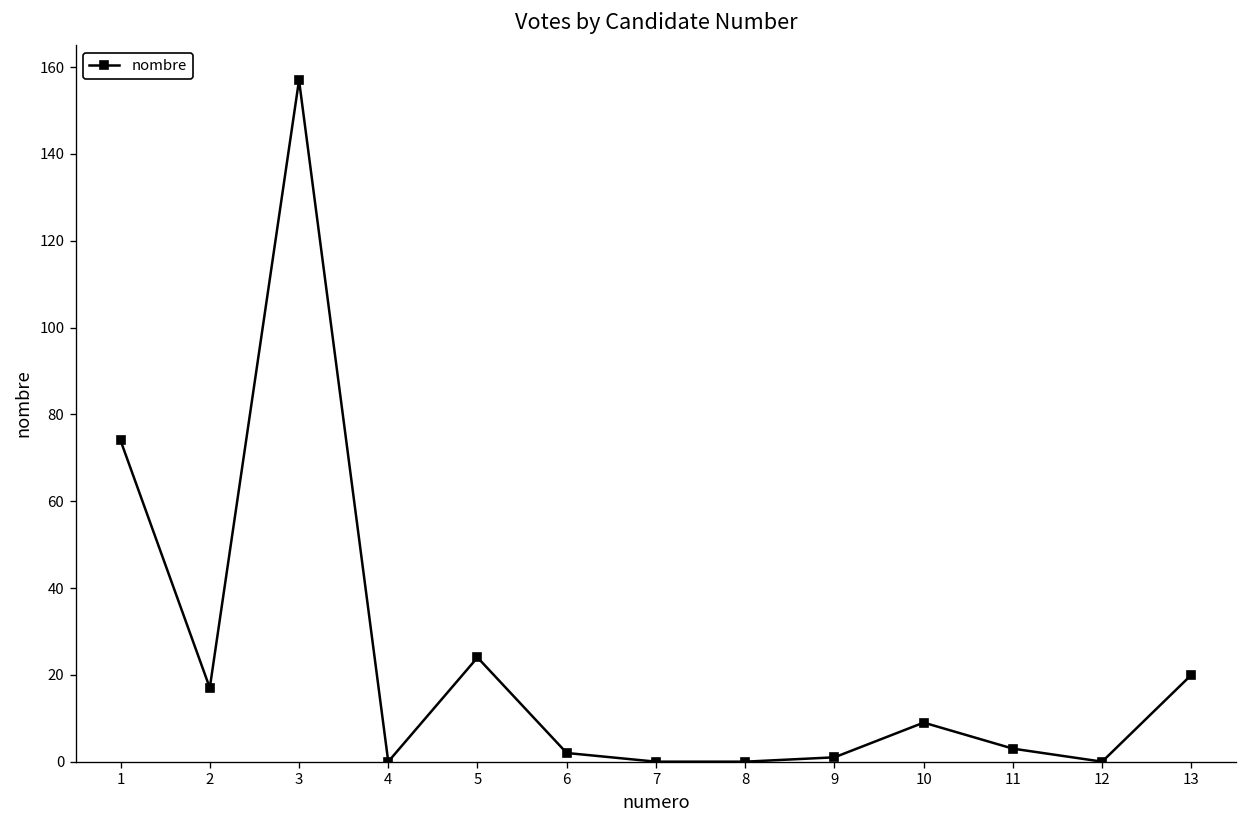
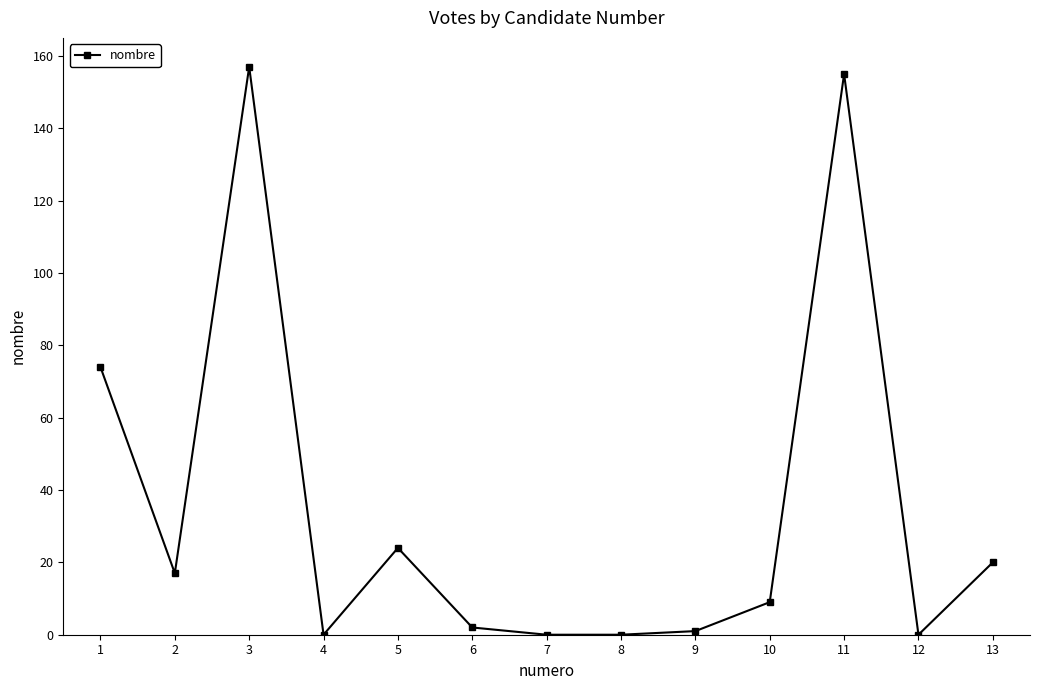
  {
    "1": 74,
    "2": 17,
    "3": 157,
    "4": 0,
    "5": 24,
    "6": 2,
    "7": 0,
    "8": 0,
    "9": 1,
    "10": 9,
-   "11": 3,
+   "11": 155,
    "12": 0,
    "13": 20
  }
